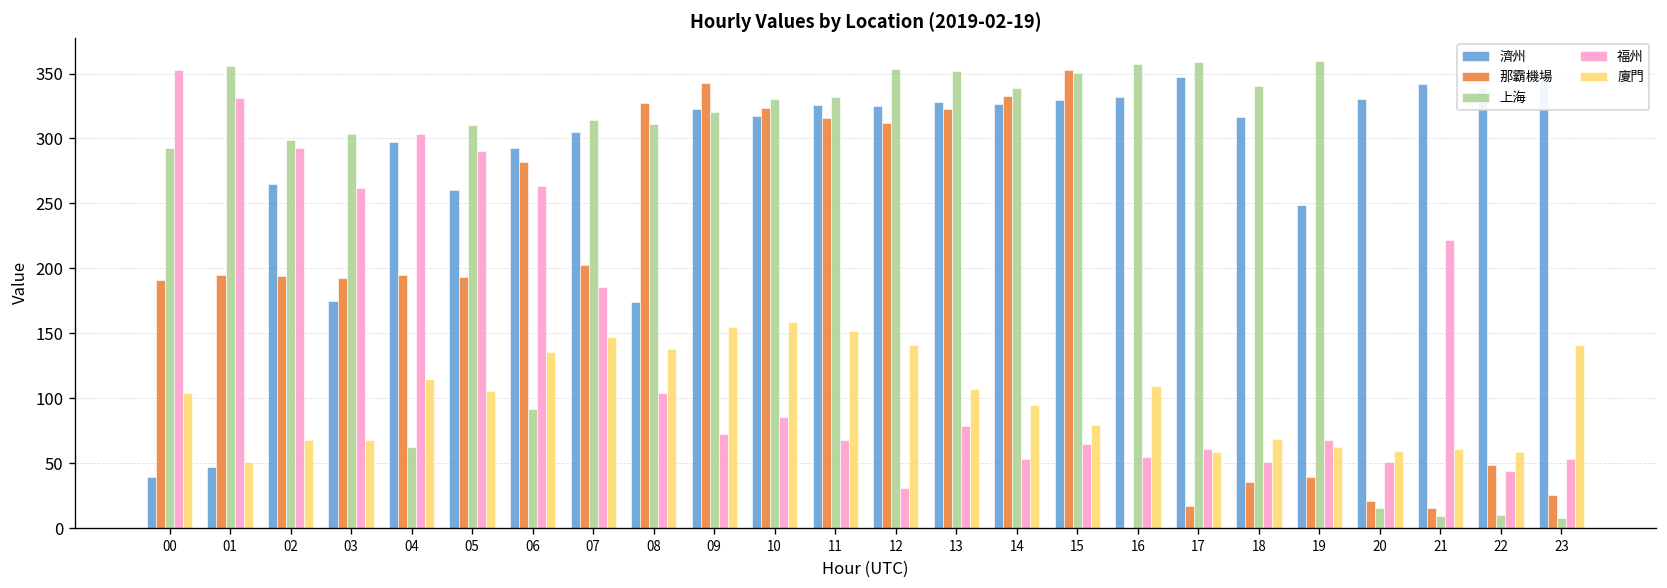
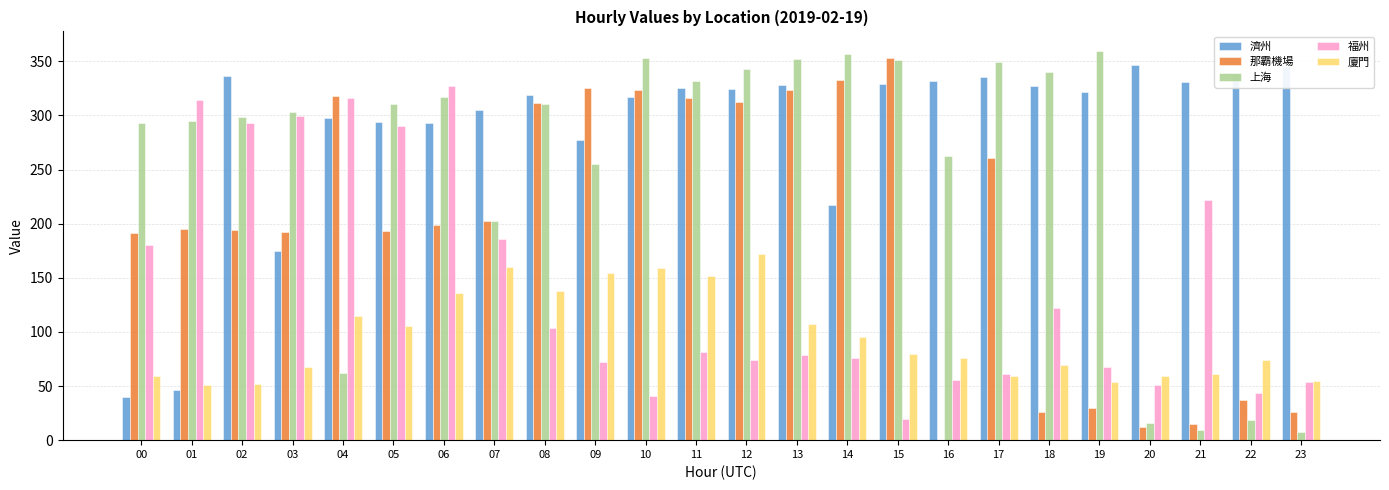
  {
    "濟州": {
      "00": 40,
      "01": 47,
-     "02": 265,
+     "02": 337,
      "03": 175,
      "04": 298,
-     "05": 260,
+     "05": 294,
      "06": 293,
      "07": 305,
-     "08": 174,
-     "09": 323,
+     "08": 319,
+     "09": 278,
      "10": 317,
      "11": 325,
      "12": 325,
      "13": 328,
-     "14": 327,
+     "14": 217,
      "15": 329,
      "16": 332,
-     "17": 347,
-     "18": 316,
-     "19": 249,
-     "20": 331,
-     "21": 342
+     "17": 335,
+     "18": 327,
+     "19": 322,
+     "20": 347,
+     "21": 331
    },
    "那霸機場": {
      "00": 191,
      "01": 195,
      "02": 194,
      "03": 193,
-     "04": 195,
+     "04": 318,
      "05": 193,
-     "06": 282,
+     "06": 199,
      "07": 203,
-     "08": 327,
-     "09": 343,
+     "08": 312,
+     "09": 325,
      "10": 323,
      "11": 316,
      "12": 312,
      "13": 323,
      "14": 333,
      "15": 353,
-     "17": 17,
-     "18": 36,
-     "19": 39,
-     "20": 21,
+     "17": 261,
+     "18": 26,
+     "19": 30,
+     "20": 12,
      "21": 15,
-     "22": 48,
+     "22": 37,
      "23": 26
    },
    "上海": {
      "00": 293,
-     "01": 356,
+     "01": 295,
      "02": 299,
      "03": 303,
      "04": 62,
      "05": 310,
-     "06": 92,
-     "07": 314,
+     "06": 317,
+     "07": 202,
      "08": 311,
-     "09": 321,
-     "10": 330,
+     "09": 255,
+     "10": 353,
      "11": 332,
-     "12": 353,
+     "12": 343,
      "13": 352,
-     "14": 339,
+     "14": 357,
      "15": 351,
-     "16": 357,
-     "17": 359,
+     "16": 263,
+     "17": 349,
      "18": 340,
      "19": 360,
      "20": 16,
      "21": 10,
-     "22": 10,
+     "22": 19,
      "23": 8
    },
    "福州": {
-     "00": 352,
-     "01": 331,
+     "00": 180,
+     "01": 315,
      "02": 293,
-     "03": 262,
-     "04": 304,
+     "03": 300,
+     "04": 316,
      "05": 290,
-     "06": 264,
+     "06": 327,
      "07": 186,
      "08": 104,
      "09": 72,
-     "10": 86,
-     "11": 68,
-     "12": 31,
+     "10": 41,
+     "11": 82,
+     "12": 74,
      "13": 79,
-     "14": 54,
-     "15": 65,
+     "14": 76,
+     "15": 19,
      "16": 55,
      "17": 61,
-     "18": 51,
+     "18": 122,
      "19": 68,
      "20": 51,
      "21": 222,
      "22": 44,
      "23": 54
    },
    "廈門": {
-     "00": 104,
+     "00": 59,
      "01": 51,
-     "02": 68,
+     "02": 52,
      "03": 68,
      "04": 115,
      "05": 106,
      "06": 136,
-     "07": 148,
+     "07": 160,
      "08": 138,
      "09": 155,
      "10": 159,
      "11": 152,
-     "12": 141,
+     "12": 172,
      "13": 107,
      "14": 95,
      "15": 79,
-     "16": 109,
+     "16": 76,
      "17": 59,
      "18": 69,
-     "19": 63,
+     "19": 54,
      "20": 59,
      "21": 61,
-     "22": 58,
-     "23": 141
+     "22": 75,
+     "23": 55
    }
  }
